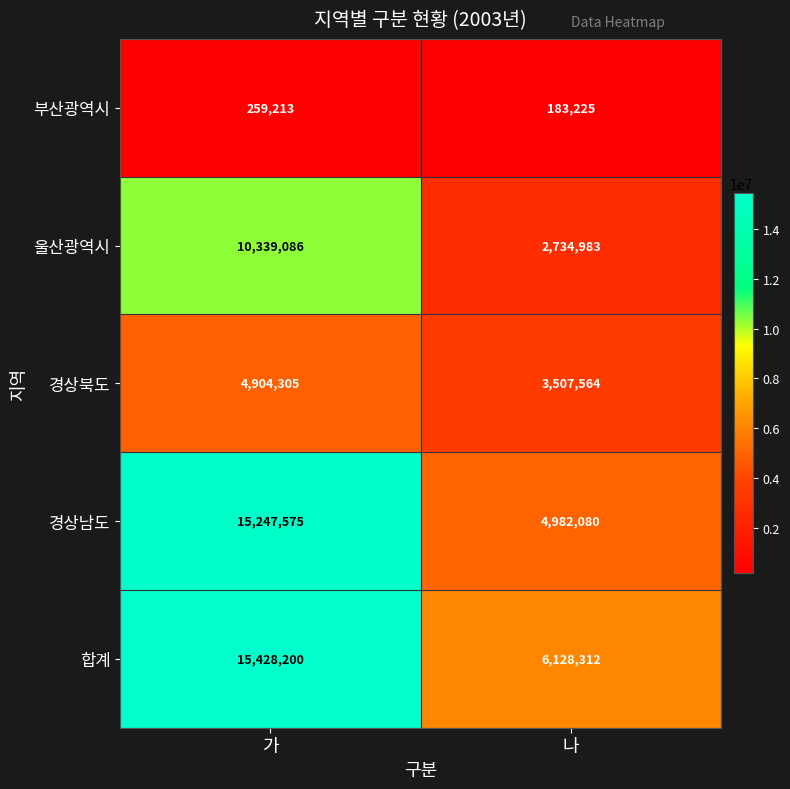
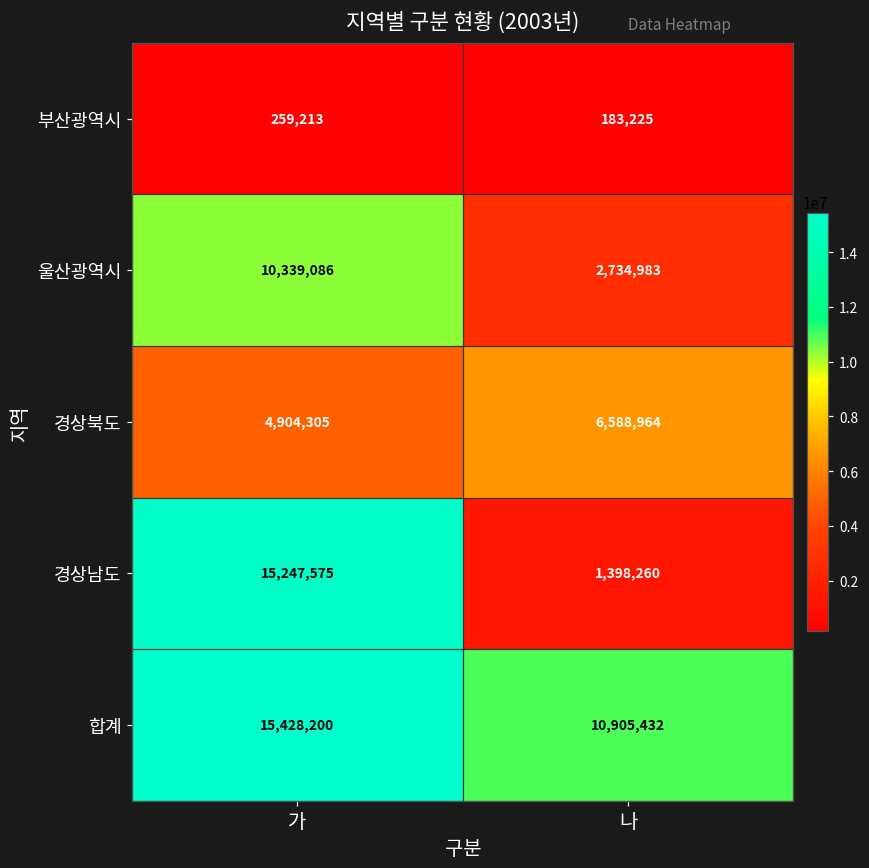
  {
    "부산광역시": {
      "가": "259,213",
      "나": "183,225"
    },
    "울산광역시": {
      "가": "10,339,086",
      "나": "2,734,983"
    },
    "경상북도": {
      "가": "4,904,305",
-     "나": "3,507,564"
+     "나": "6,588,964"
    },
    "경상남도": {
      "가": "15,247,575",
-     "나": "4,982,080"
+     "나": "1,398,260"
    },
    "합계": {
      "가": "15,428,200",
-     "나": "6,128,312"
+     "나": "10,905,432"
    }
  }
